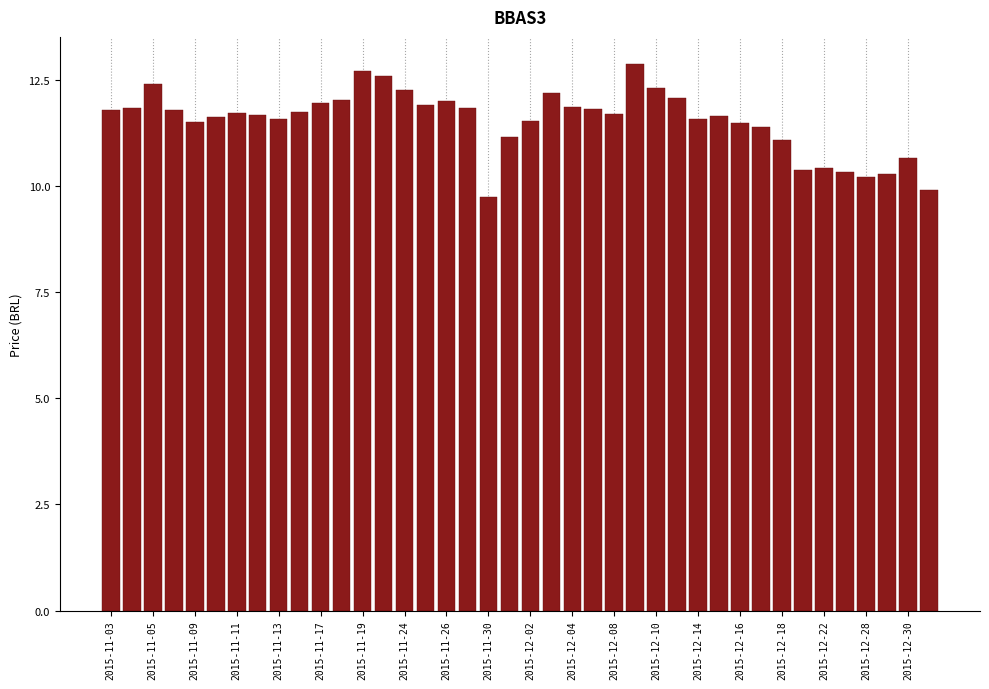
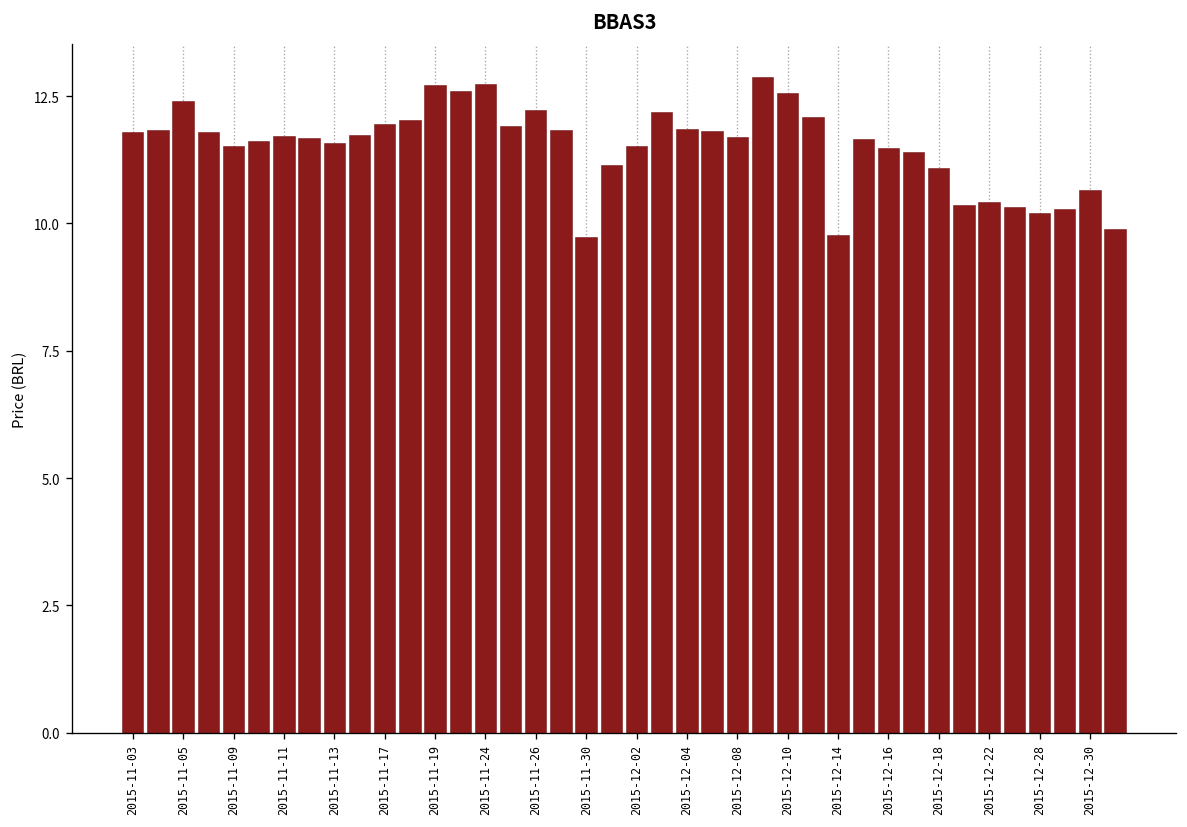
  {
    "2015-11-03": 11.8,
    "2015-11-05": 12.4,
    "2015-11-09": 11.5,
    "2015-11-11": 11.7,
    "2015-11-13": 11.6,
    "2015-11-17": 12.0,
    "2015-11-19": 12.7,
-   "2015-11-24": 12.3,
-   "2015-11-26": 12.0,
+   "2015-11-24": 12.7,
+   "2015-11-26": 12.2,
    "2015-11-30": 9.7,
    "2015-12-02": 11.5,
    "2015-12-04": 11.9,
    "2015-12-08": 11.7,
-   "2015-12-10": 12.3,
-   "2015-12-14": 11.6,
+   "2015-12-10": 12.6,
+   "2015-12-14": 9.8,
    "2015-12-16": 11.5,
    "2015-12-18": 11.1,
    "2015-12-22": 10.4,
    "2015-12-28": 10.2,
    "2015-12-30": 10.7
  }
